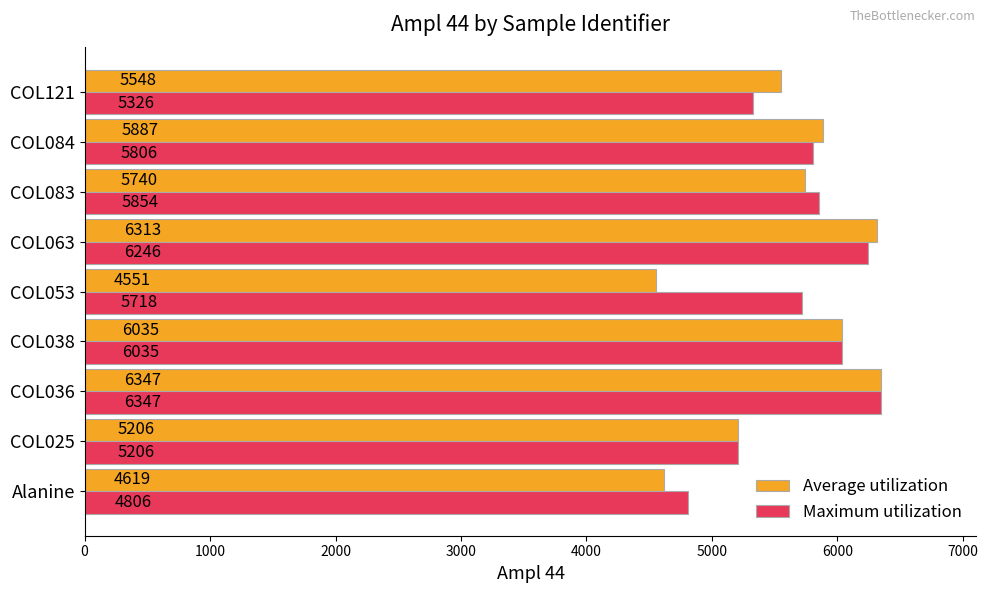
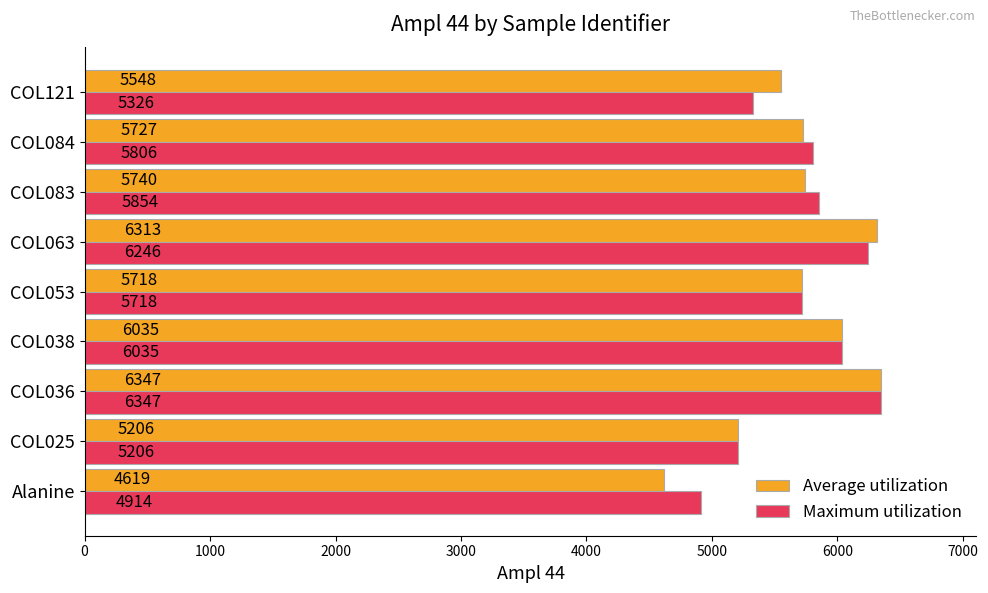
  {
    "Average utilization": {
      "COL121": 5548,
-     "COL084": 5887,
+     "COL084": 5727,
      "COL083": 5740,
      "COL063": 6313,
-     "COL053": 4551,
+     "COL053": 5718,
      "COL038": 6035,
      "COL036": 6347,
      "COL025": 5206,
      "Alanine": 4619
    },
    "Maximum utilization": {
      "COL121": 5326,
      "COL084": 5806,
      "COL083": 5854,
      "COL063": 6246,
      "COL053": 5718,
      "COL038": 6035,
      "COL036": 6347,
      "COL025": 5206,
-     "Alanine": 4806
+     "Alanine": 4914
    }
  }
